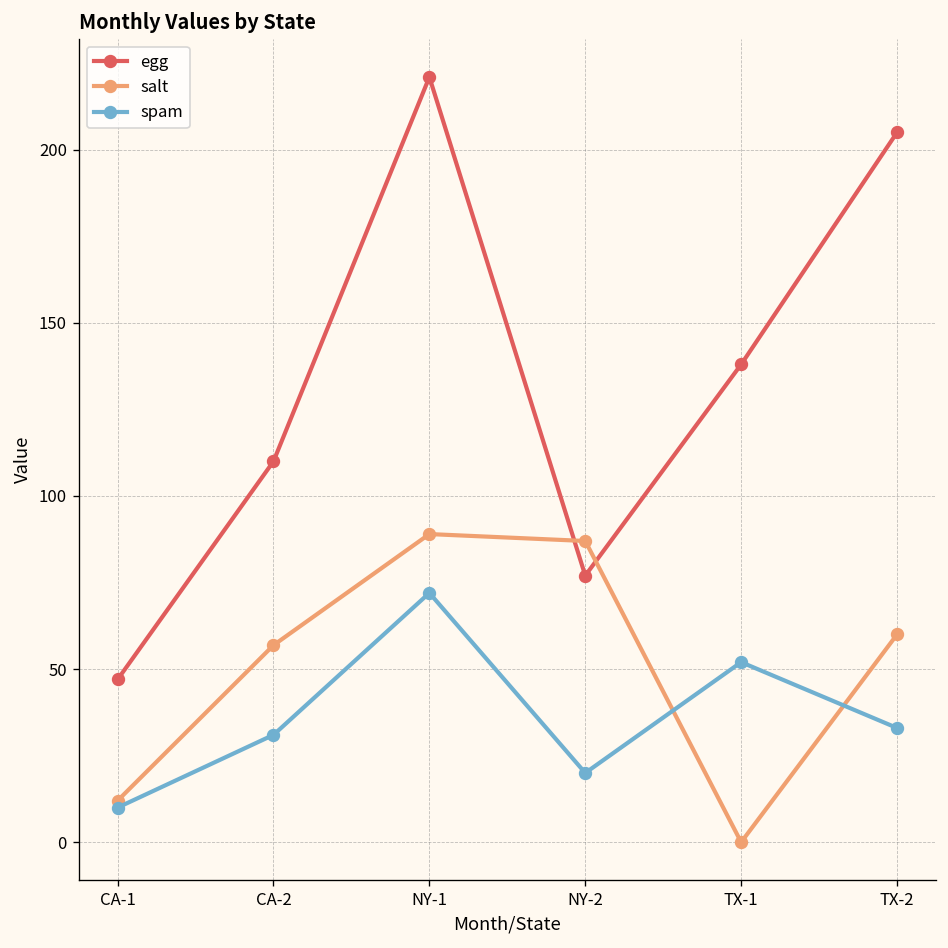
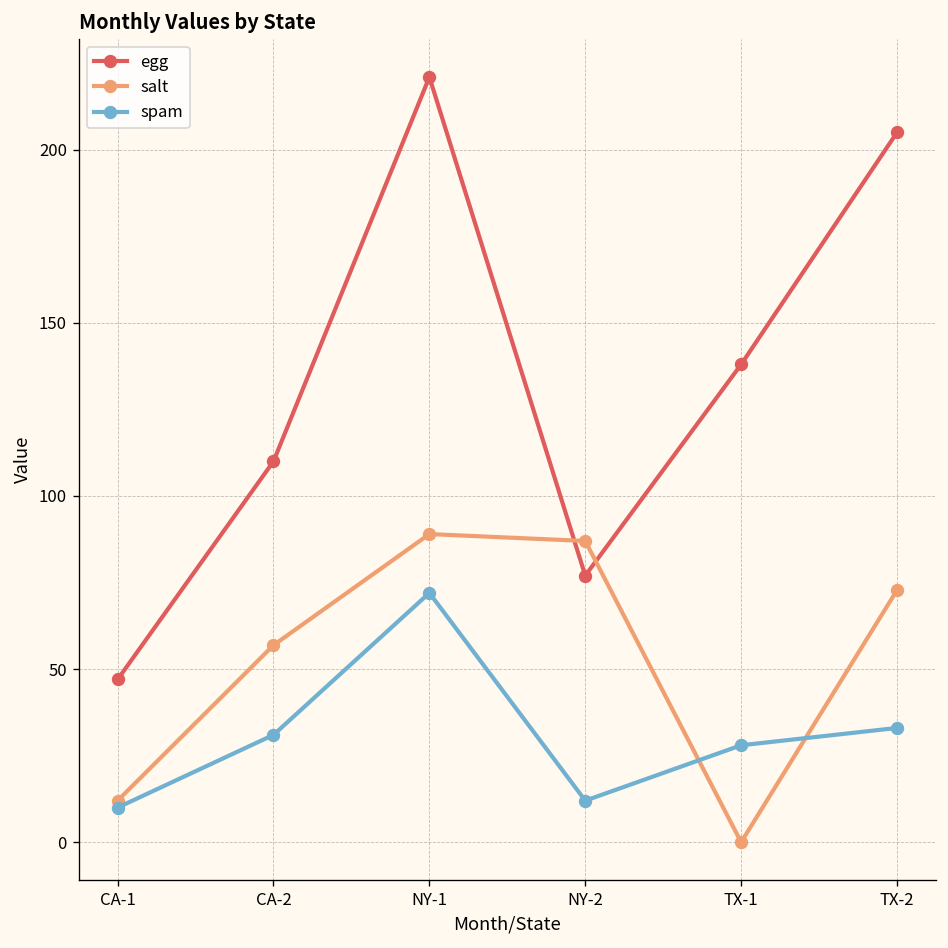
  {
    "egg": {
      "CA-1": 47,
      "CA-2": 110,
      "NY-1": 221,
      "NY-2": 77,
      "TX-1": 138,
      "TX-2": 205
    },
    "salt": {
      "CA-1": 12,
      "CA-2": 57,
      "NY-1": 89,
      "NY-2": 87,
      "TX-1": 0,
-     "TX-2": 60
+     "TX-2": 73
    },
    "spam": {
      "CA-1": 10,
      "CA-2": 31,
      "NY-1": 72,
-     "NY-2": 20,
-     "TX-1": 52,
+     "NY-2": 12,
+     "TX-1": 28,
      "TX-2": 33
    }
  }
